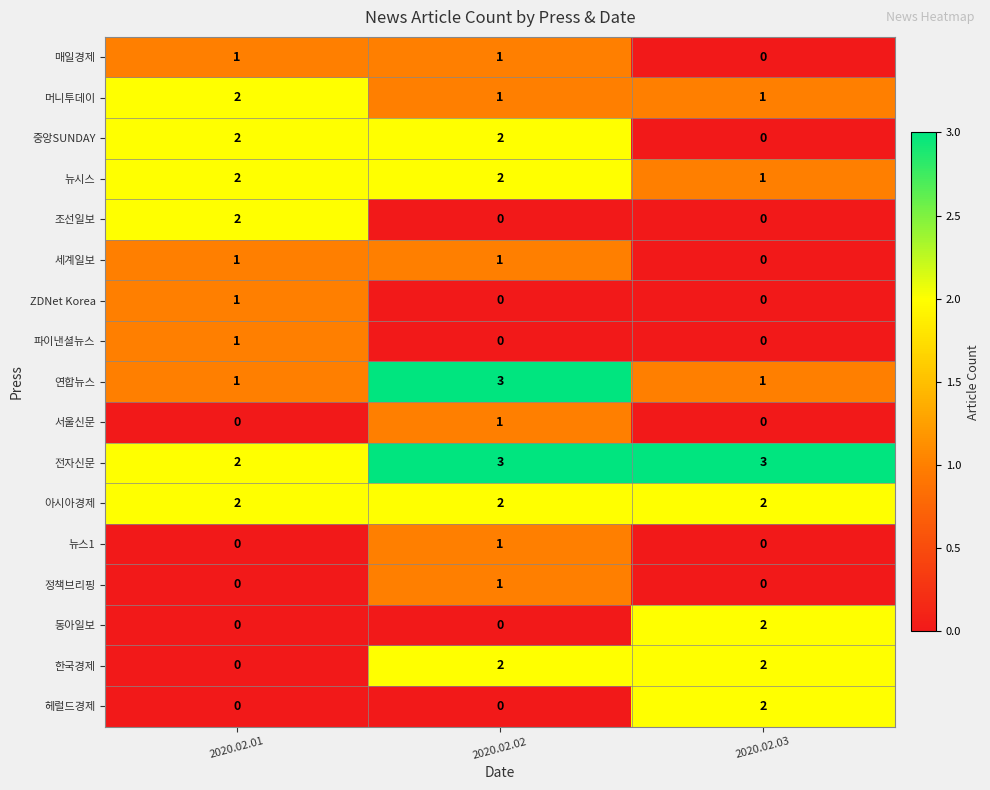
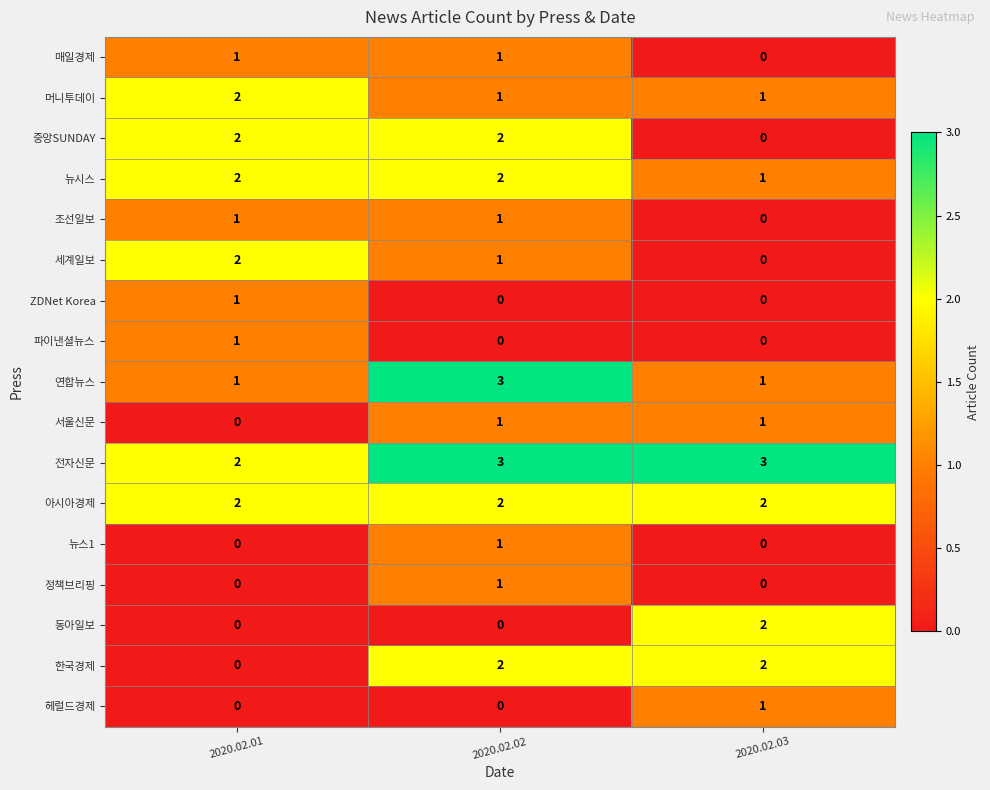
  {
    "매일경제": {
      "2020.02.01": 1,
      "2020.02.02": 1,
      "2020.02.03": 0
    },
    "머니투데이": {
      "2020.02.01": 2,
      "2020.02.02": 1,
      "2020.02.03": 1
    },
    "중앙SUNDAY": {
      "2020.02.01": 2,
      "2020.02.02": 2,
      "2020.02.03": 0
    },
    "뉴시스": {
      "2020.02.01": 2,
      "2020.02.02": 2,
      "2020.02.03": 1
    },
    "조선일보": {
-     "2020.02.01": 2,
-     "2020.02.02": 0,
+     "2020.02.01": 1,
+     "2020.02.02": 1,
      "2020.02.03": 0
    },
    "세계일보": {
-     "2020.02.01": 1,
+     "2020.02.01": 2,
      "2020.02.02": 1,
      "2020.02.03": 0
    },
    "ZDNet Korea": {
      "2020.02.01": 1,
      "2020.02.02": 0,
      "2020.02.03": 0
    },
    "파이낸셜뉴스": {
      "2020.02.01": 1,
      "2020.02.02": 0,
      "2020.02.03": 0
    },
    "연합뉴스": {
      "2020.02.01": 1,
      "2020.02.02": 3,
      "2020.02.03": 1
    },
    "서울신문": {
      "2020.02.01": 0,
      "2020.02.02": 1,
-     "2020.02.03": 0
+     "2020.02.03": 1
    },
    "전자신문": {
      "2020.02.01": 2,
      "2020.02.02": 3,
      "2020.02.03": 3
    },
    "아시아경제": {
      "2020.02.01": 2,
      "2020.02.02": 2,
      "2020.02.03": 2
    },
    "뉴스1": {
      "2020.02.01": 0,
      "2020.02.02": 1,
      "2020.02.03": 0
    },
    "정책브리핑": {
      "2020.02.01": 0,
      "2020.02.02": 1,
      "2020.02.03": 0
    },
    "동아일보": {
      "2020.02.01": 0,
      "2020.02.02": 0,
      "2020.02.03": 2
    },
    "한국경제": {
      "2020.02.01": 0,
      "2020.02.02": 2,
      "2020.02.03": 2
    },
    "헤럴드경제": {
      "2020.02.01": 0,
      "2020.02.02": 0,
-     "2020.02.03": 2
+     "2020.02.03": 1
    }
  }
